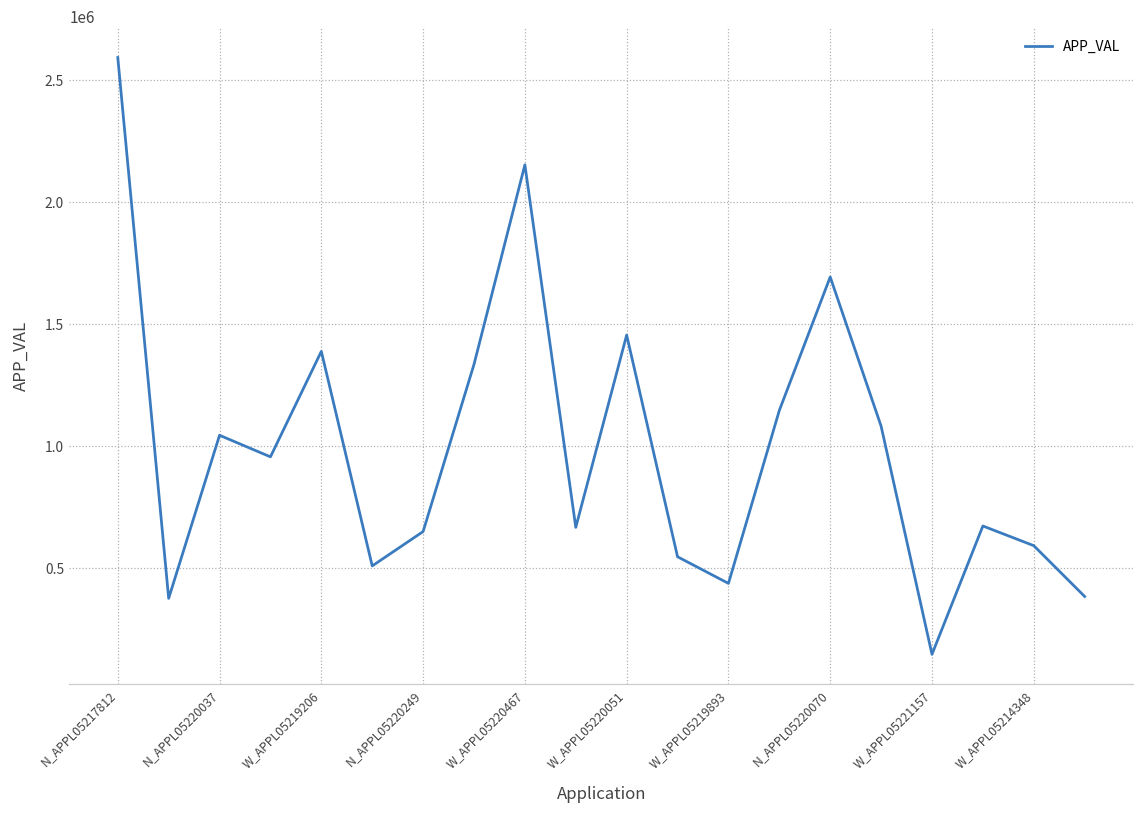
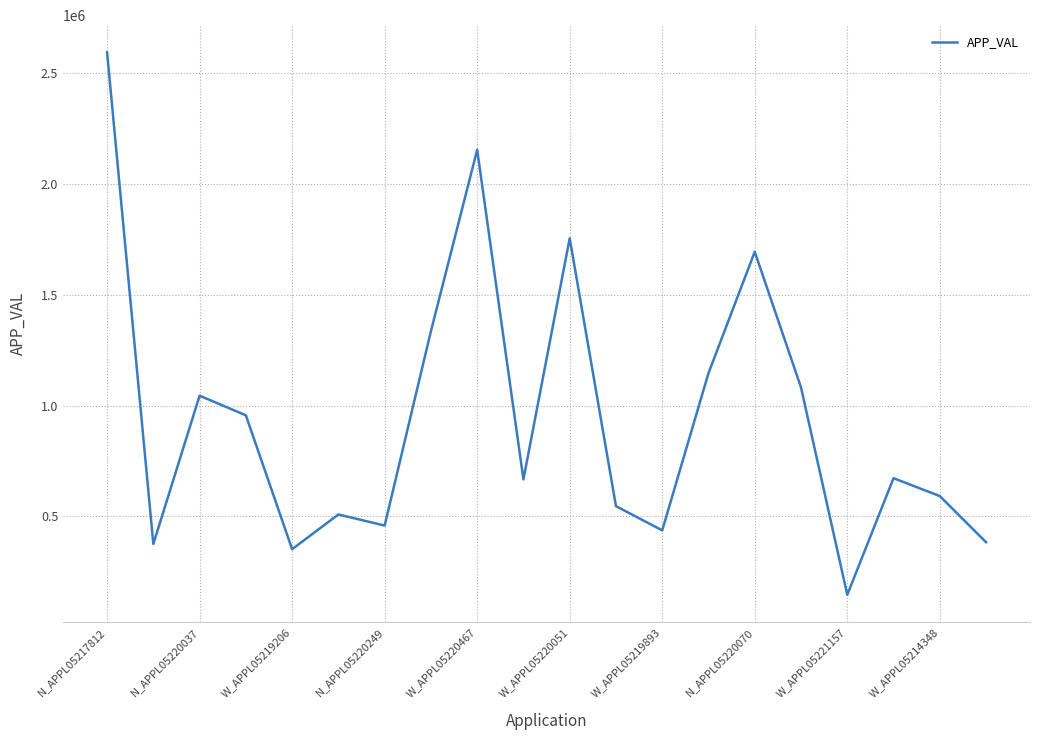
  {
    "N_APPL05217812": 2590000,
    "N_APPL05220037": 1040000,
-   "W_APPL05219206": 1390000,
-   "N_APPL05220249": 650000,
+   "W_APPL05219206": 350000,
+   "N_APPL05220249": 460000,
    "W_APPL05220467": 2150000,
-   "W_APPL05220051": 1460000,
+   "W_APPL05220051": 1750000,
    "W_APPL05219893": 440000,
    "N_APPL05220070": 1690000,
    "W_APPL05221157": 150000,
    "W_APPL05214348": 590000
  }
